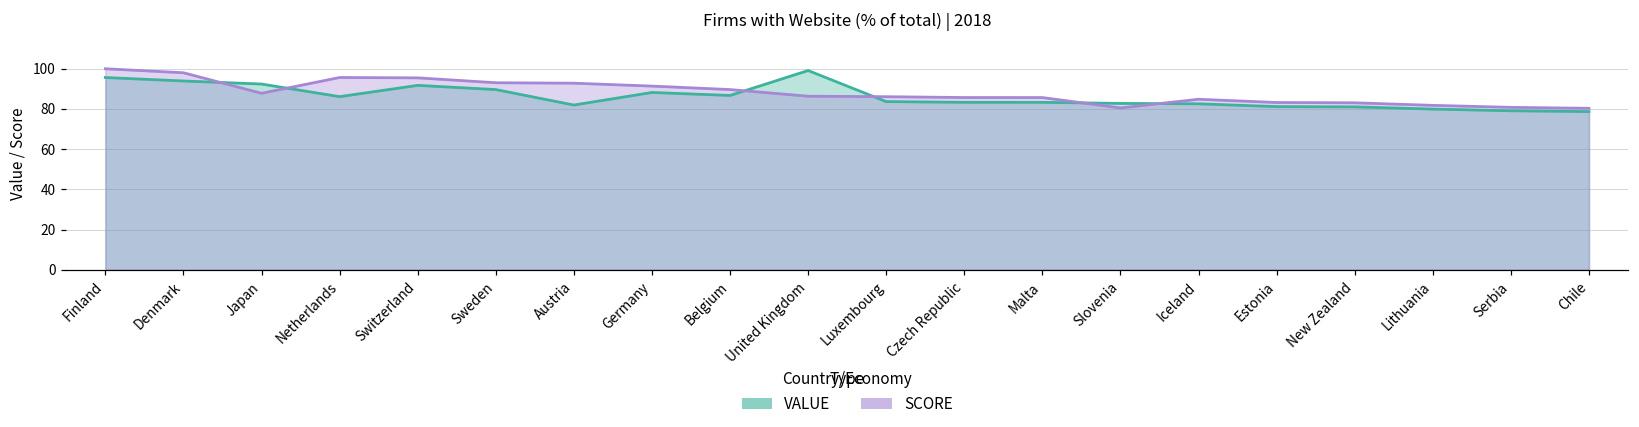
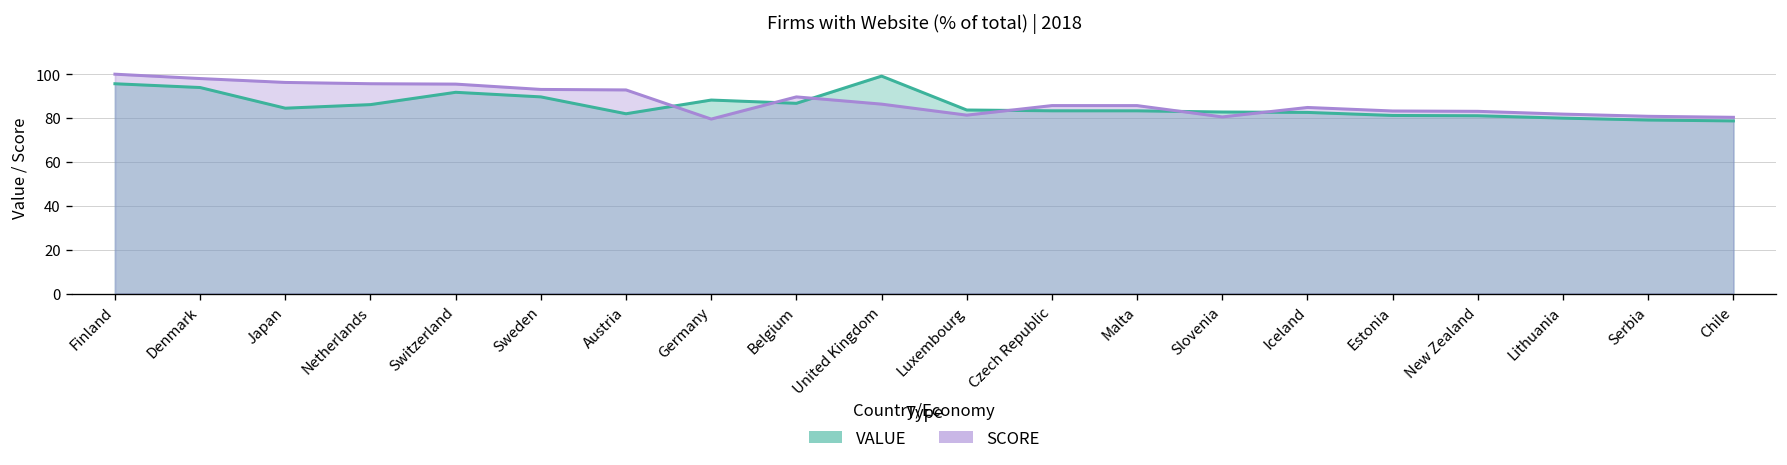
  {
    "VALUE": {
      "Finland": 96,
      "Denmark": 94,
-     "Japan": 92,
+     "Japan": 85,
      "Netherlands": 86,
      "Switzerland": 92,
      "Sweden": 90,
      "Austria": 82,
      "Germany": 88,
      "Belgium": 87,
      "United Kingdom": 99,
      "Luxembourg": 84,
      "Czech Republic": 83,
      "Malta": 83,
      "Slovenia": 83,
      "Iceland": 83,
      "Estonia": 81,
      "New Zealand": 81,
      "Lithuania": 80,
      "Serbia": 79,
      "Chile": 79
    },
    "SCORE": {
      "Finland": 100,
      "Denmark": 98,
-     "Japan": 88,
+     "Japan": 96,
      "Netherlands": 96,
      "Switzerland": 95,
      "Sweden": 93,
      "Austria": 93,
-     "Germany": 91,
+     "Germany": 80,
      "Belgium": 90,
      "United Kingdom": 86,
-     "Luxembourg": 86,
+     "Luxembourg": 81,
      "Czech Republic": 86,
      "Malta": 86,
      "Slovenia": 81,
      "Iceland": 85,
      "Estonia": 83,
      "New Zealand": 83,
      "Lithuania": 82,
      "Serbia": 81,
      "Chile": 80
    }
  }
